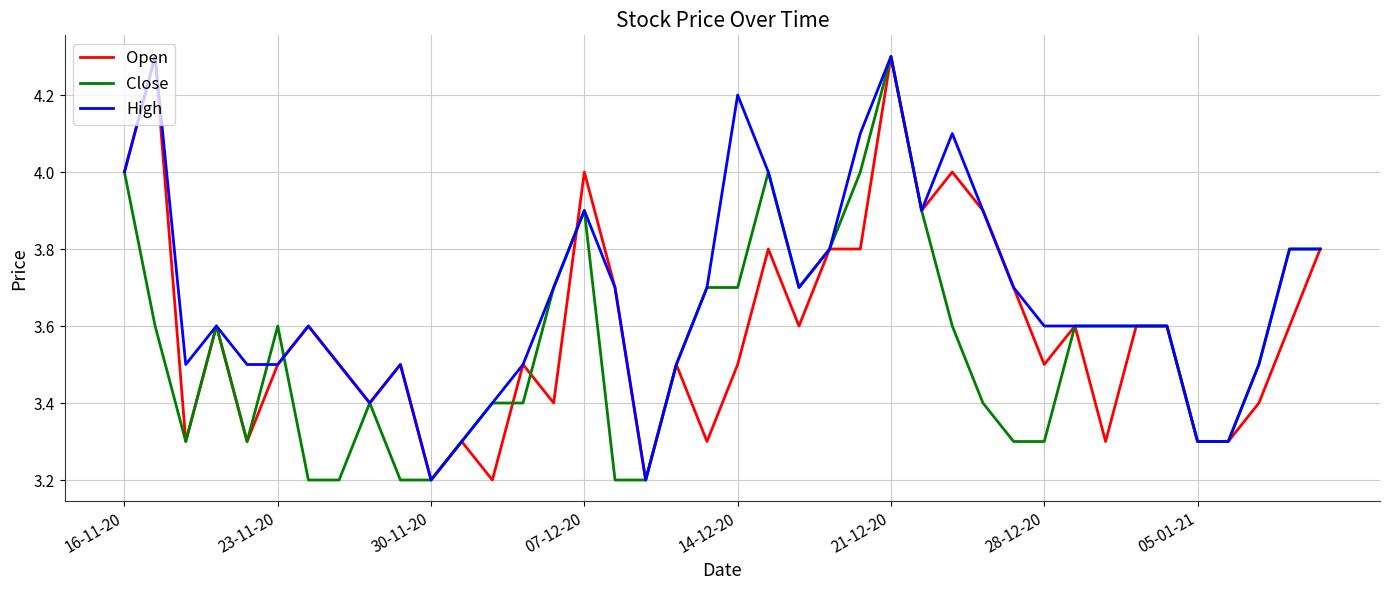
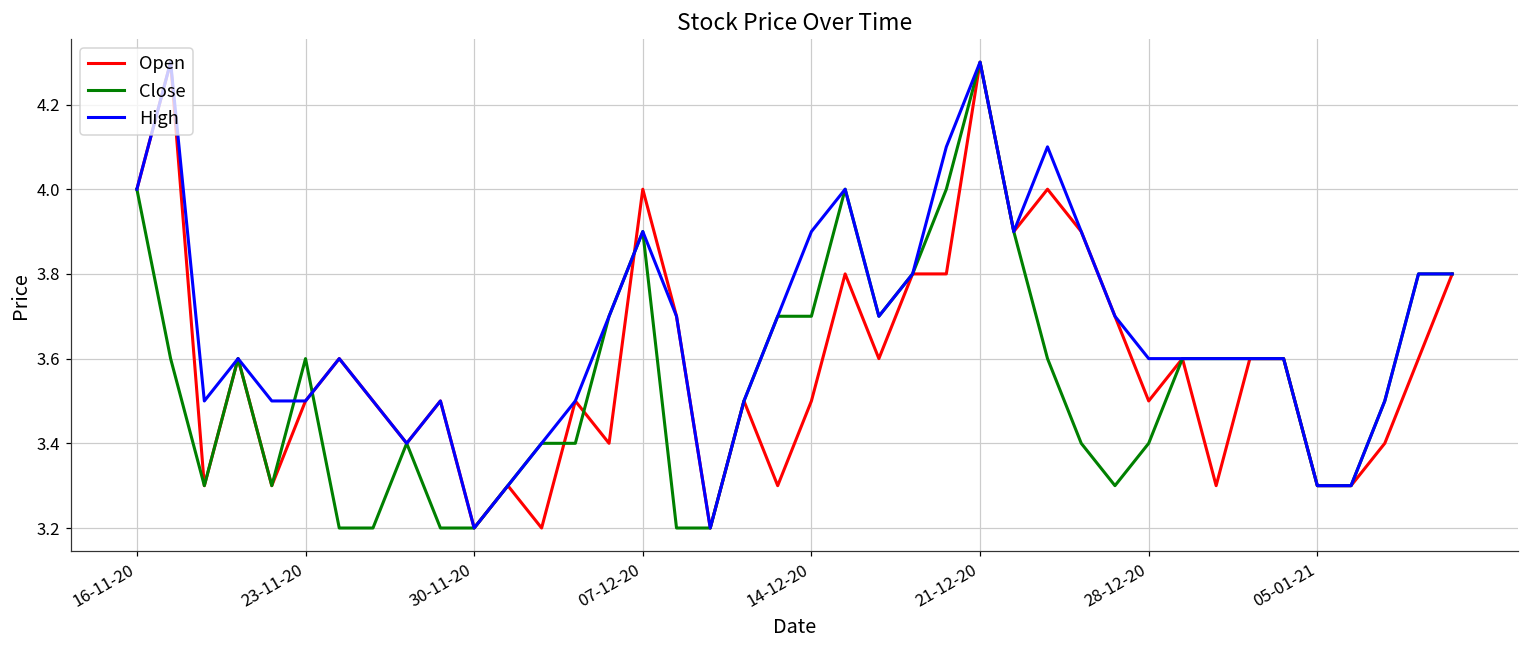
  {
    "Open": {
      "07-12-20": 4.0,
      "14-12-20": 3.5,
      "28-12-20": 3.5
    },
    "Close": {
      "23-11-20": 3.6,
      "14-12-20": 3.7,
-     "28-12-20": 3.3
+     "28-12-20": 3.4
    },
    "High": {
-     "14-12-20": 4.2,
+     "14-12-20": 3.9,
      "28-12-20": 3.6
    }
  }
